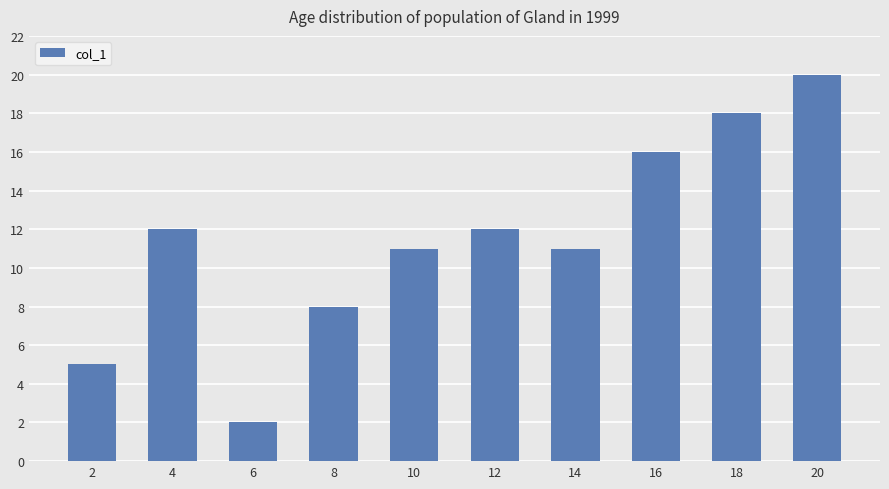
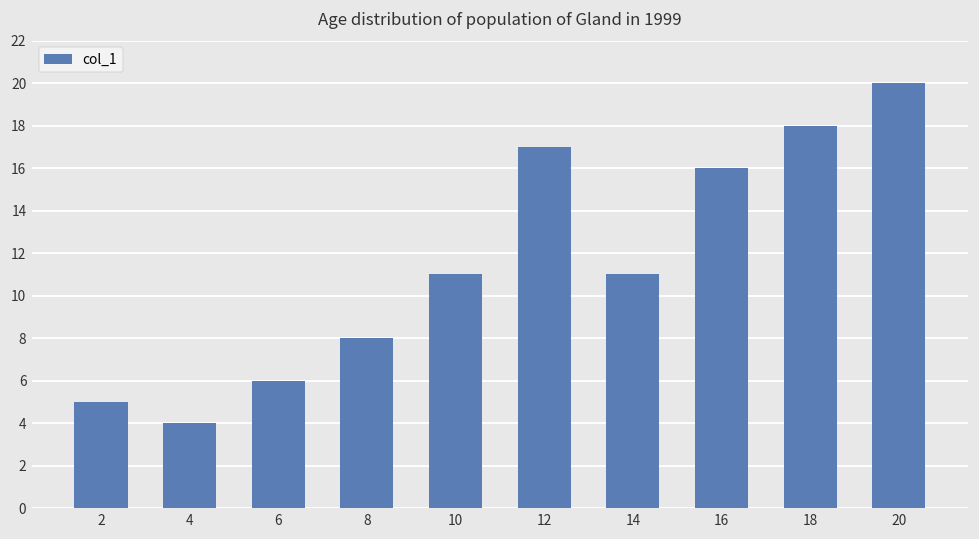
  {
    "2": 5,
-   "4": 12,
-   "6": 2,
+   "4": 4,
+   "6": 6,
    "8": 8,
    "10": 11,
-   "12": 12,
+   "12": 17,
    "14": 11,
    "16": 16,
    "18": 18,
    "20": 20
  }
